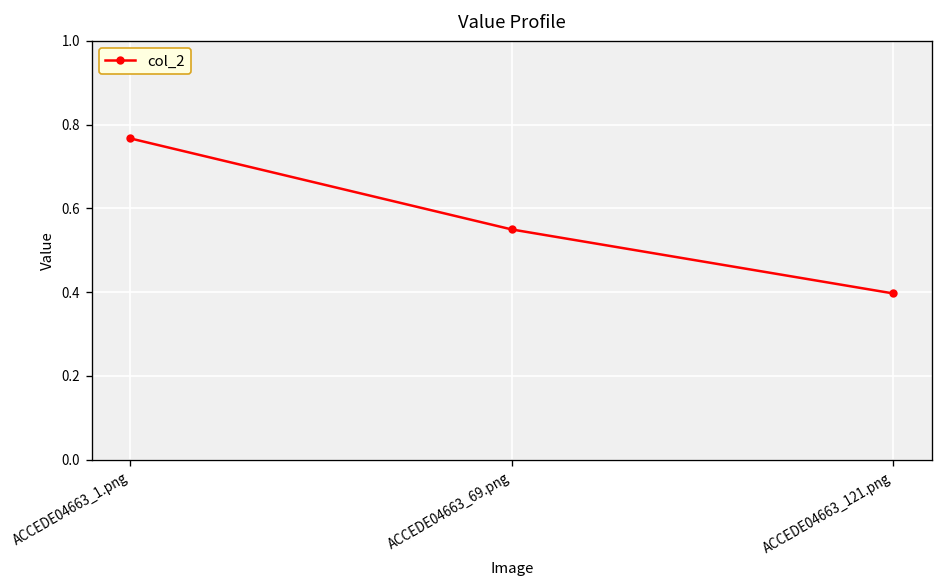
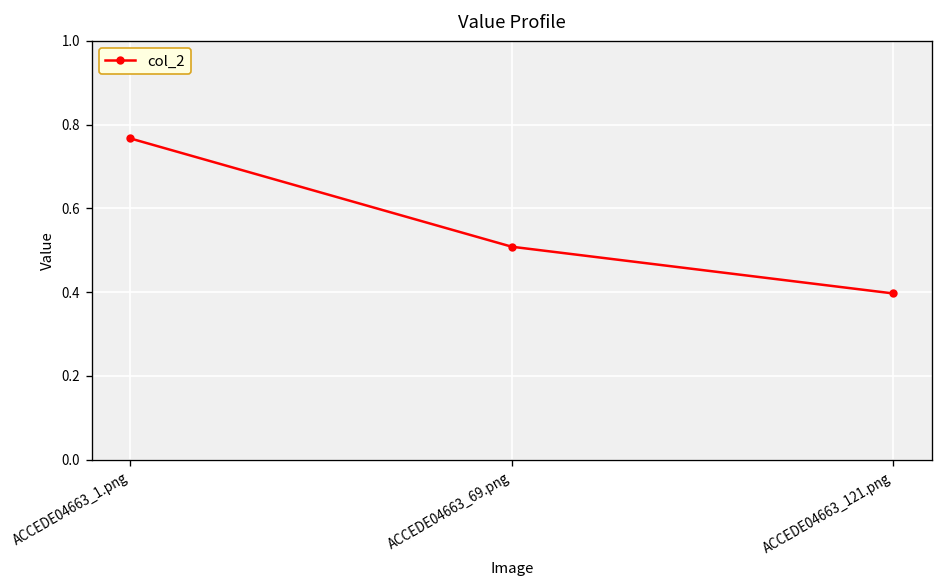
  {
    "ACCEDE04663_1.png": 0.77,
-   "ACCEDE04663_69.png": 0.55,
+   "ACCEDE04663_69.png": 0.51,
    "ACCEDE04663_121.png": 0.40
  }
